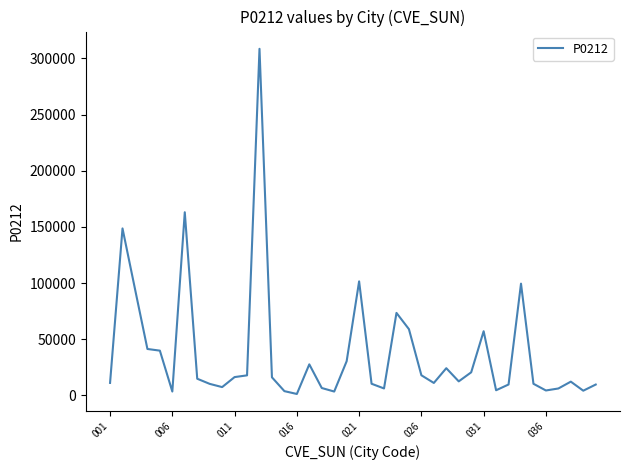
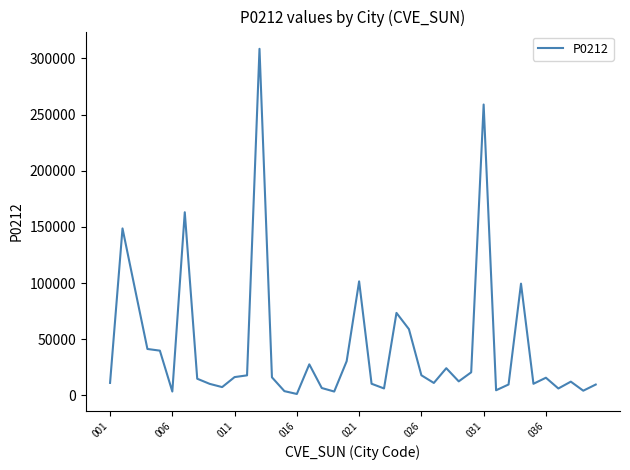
  {
    "001": 11000,
    "006": 3000,
    "011": 16000,
    "016": 1000,
    "021": 102000,
    "026": 18000,
-   "031": 57000,
-   "036": 4000
+   "031": 259000,
+   "036": 16000
  }
